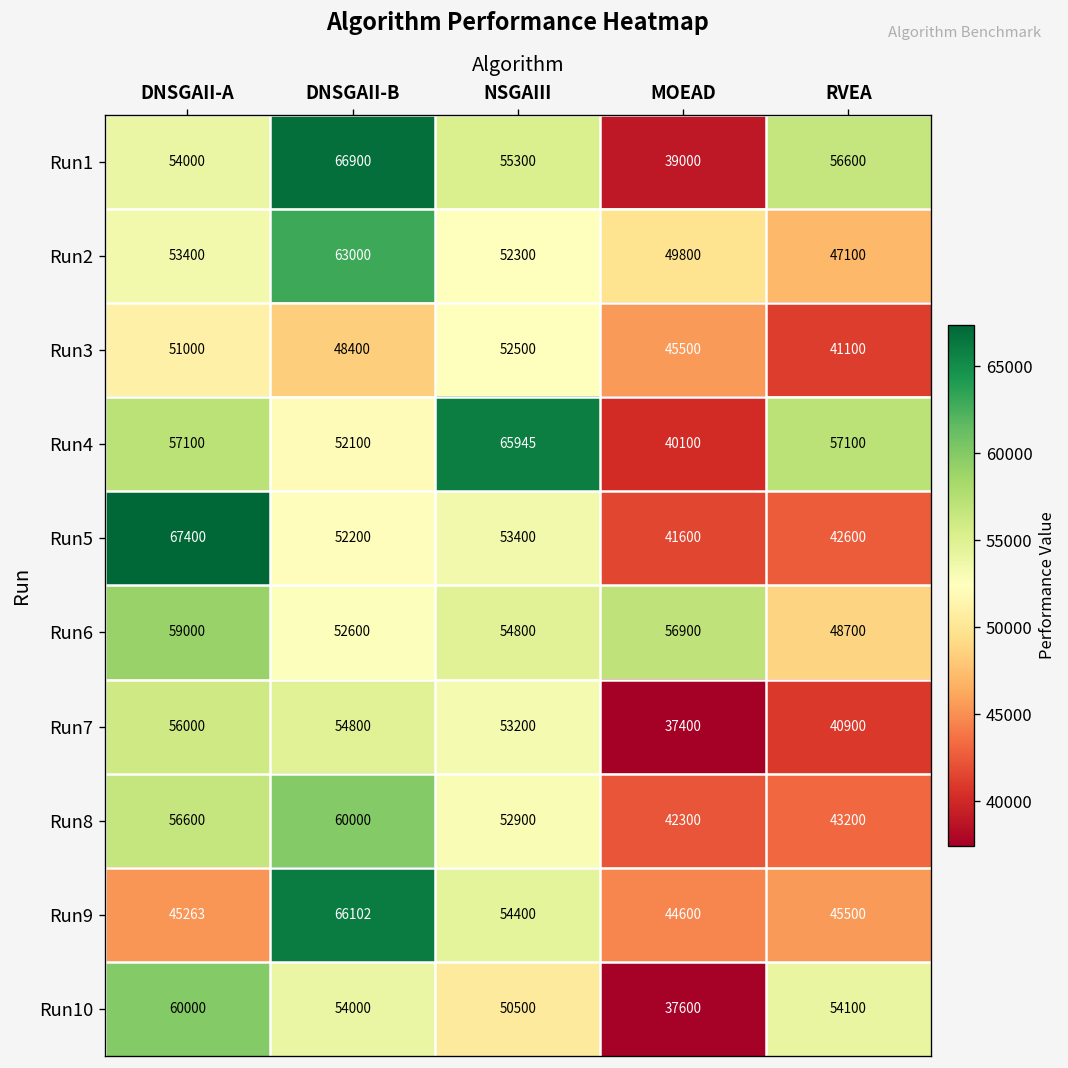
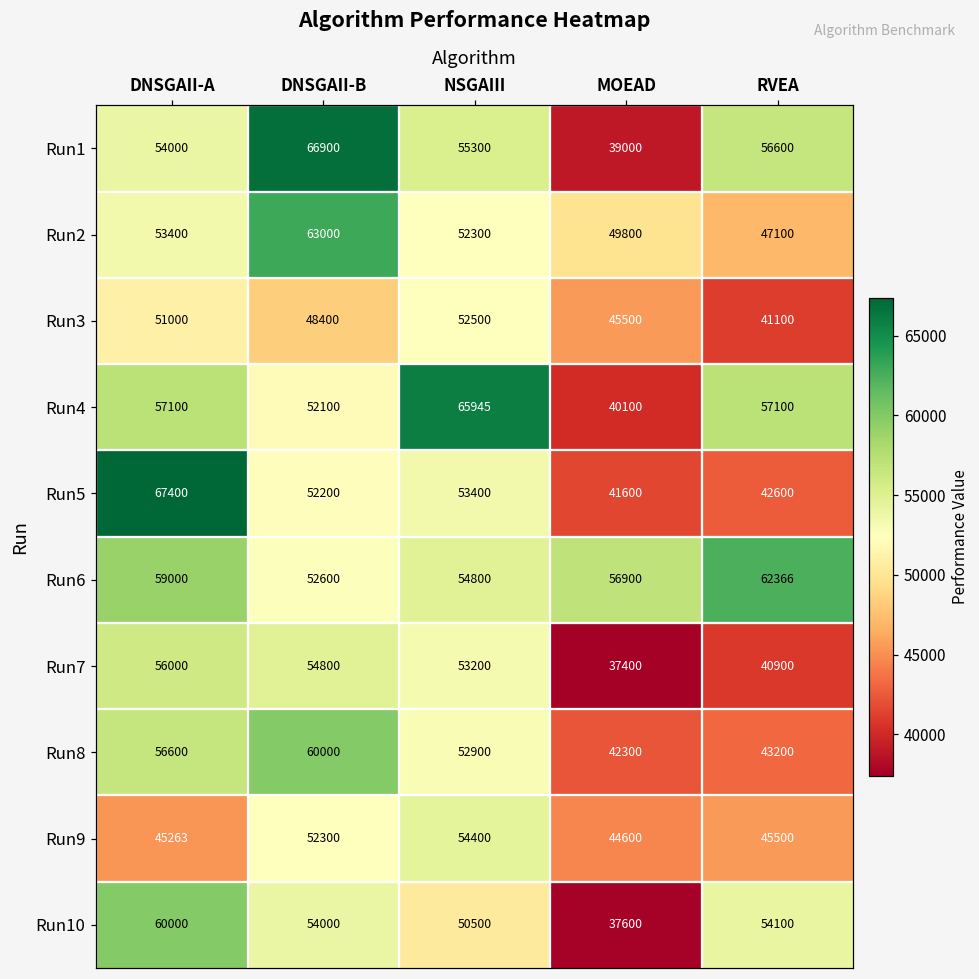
  {
    "Run1": {
      "DNSGAII-A": 54000,
      "DNSGAII-B": 66900,
      "NSGAIII": 55300,
      "MOEAD": 39000,
      "RVEA": 56600
    },
    "Run2": {
      "DNSGAII-A": 53400,
      "DNSGAII-B": 63000,
      "NSGAIII": 52300,
      "MOEAD": 49800,
      "RVEA": 47100
    },
    "Run3": {
      "DNSGAII-A": 51000,
      "DNSGAII-B": 48400,
      "NSGAIII": 52500,
      "MOEAD": 45500,
      "RVEA": 41100
    },
    "Run4": {
      "DNSGAII-A": 57100,
      "DNSGAII-B": 52100,
      "NSGAIII": 65945,
      "MOEAD": 40100,
      "RVEA": 57100
    },
    "Run5": {
      "DNSGAII-A": 67400,
      "DNSGAII-B": 52200,
      "NSGAIII": 53400,
      "MOEAD": 41600,
      "RVEA": 42600
    },
    "Run6": {
      "DNSGAII-A": 59000,
      "DNSGAII-B": 52600,
      "NSGAIII": 54800,
      "MOEAD": 56900,
-     "RVEA": 48700
+     "RVEA": 62366
    },
    "Run7": {
      "DNSGAII-A": 56000,
      "DNSGAII-B": 54800,
      "NSGAIII": 53200,
      "MOEAD": 37400,
      "RVEA": 40900
    },
    "Run8": {
      "DNSGAII-A": 56600,
      "DNSGAII-B": 60000,
      "NSGAIII": 52900,
      "MOEAD": 42300,
      "RVEA": 43200
    },
    "Run9": {
      "DNSGAII-A": 45263,
-     "DNSGAII-B": 66102,
+     "DNSGAII-B": 52300,
      "NSGAIII": 54400,
      "MOEAD": 44600,
      "RVEA": 45500
    },
    "Run10": {
      "DNSGAII-A": 60000,
      "DNSGAII-B": 54000,
      "NSGAIII": 50500,
      "MOEAD": 37600,
      "RVEA": 54100
    }
  }
